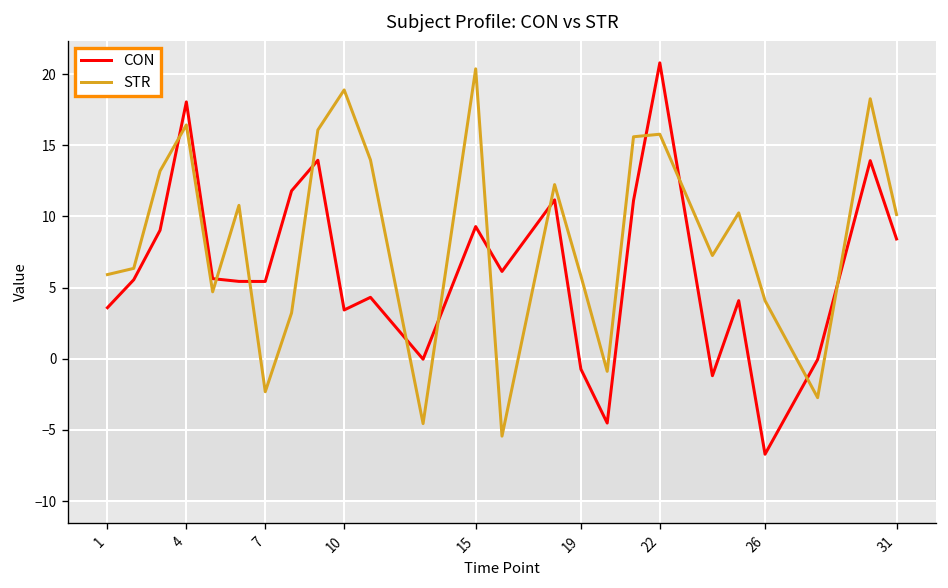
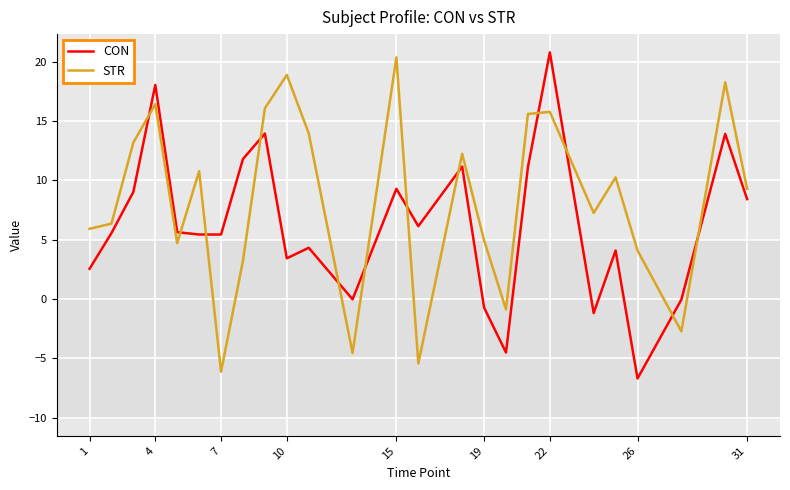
  {
    "CON": {
-     "1": 3.6,
+     "1": 2.5,
      "4": 18.0,
      "7": 5.4,
      "10": 3.4,
      "15": 9.3,
      "19": -0.7,
      "22": 20.8,
      "26": -6.7,
      "31": 8.4
    },
    "STR": {
      "1": 5.9,
      "4": 16.4,
-     "7": -2.3,
+     "7": -6.1,
      "10": 18.9,
      "15": 20.4,
-     "19": 5.8,
+     "19": 4.9,
      "22": 15.8,
      "26": 4.1,
-     "31": 10.1
+     "31": 9.3
    }
  }
